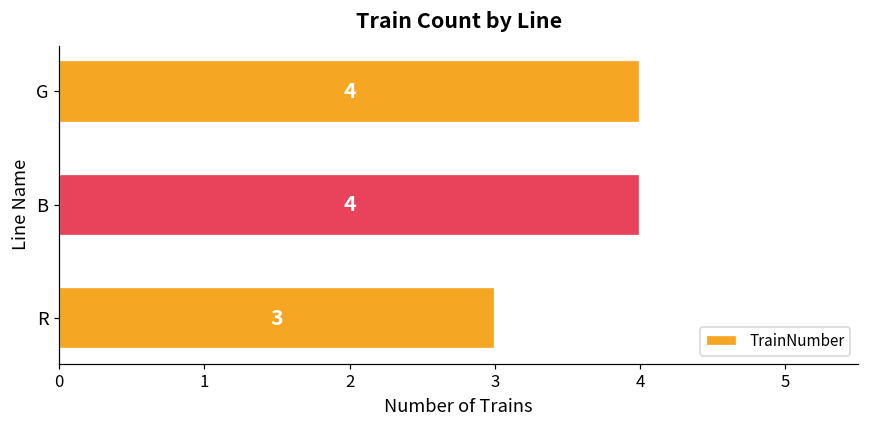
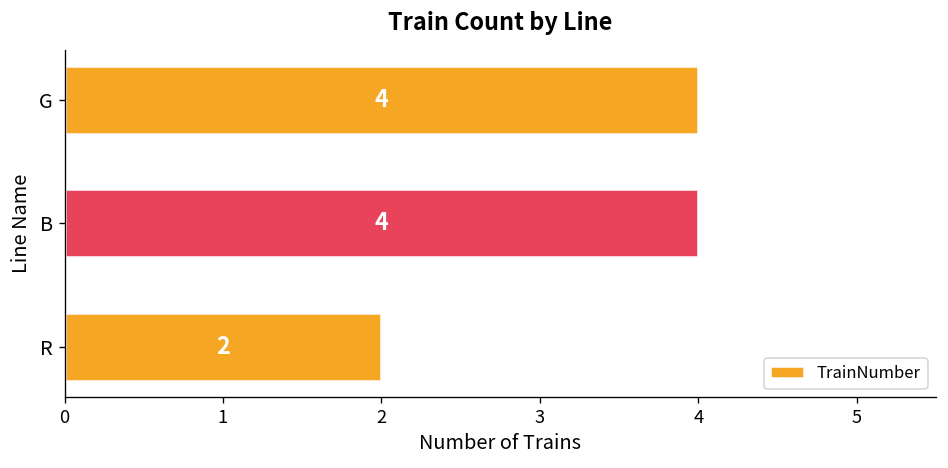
  {
    "G": 4,
    "B": 4,
-   "R": 3
+   "R": 2
  }
